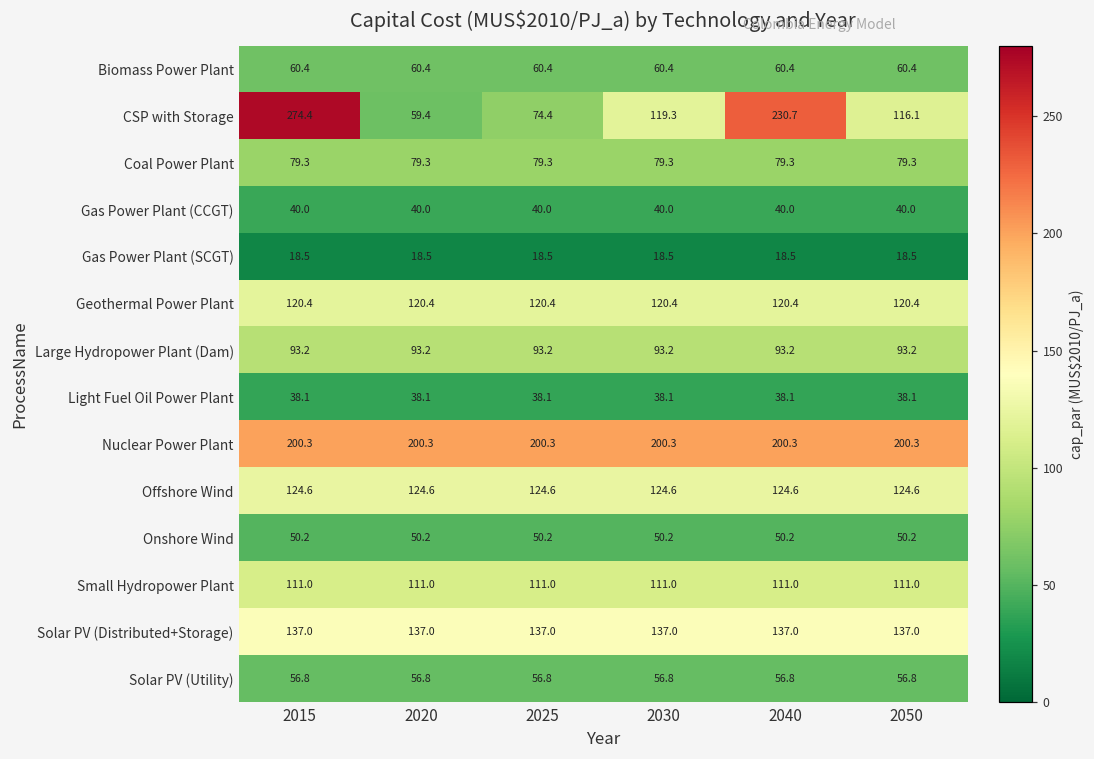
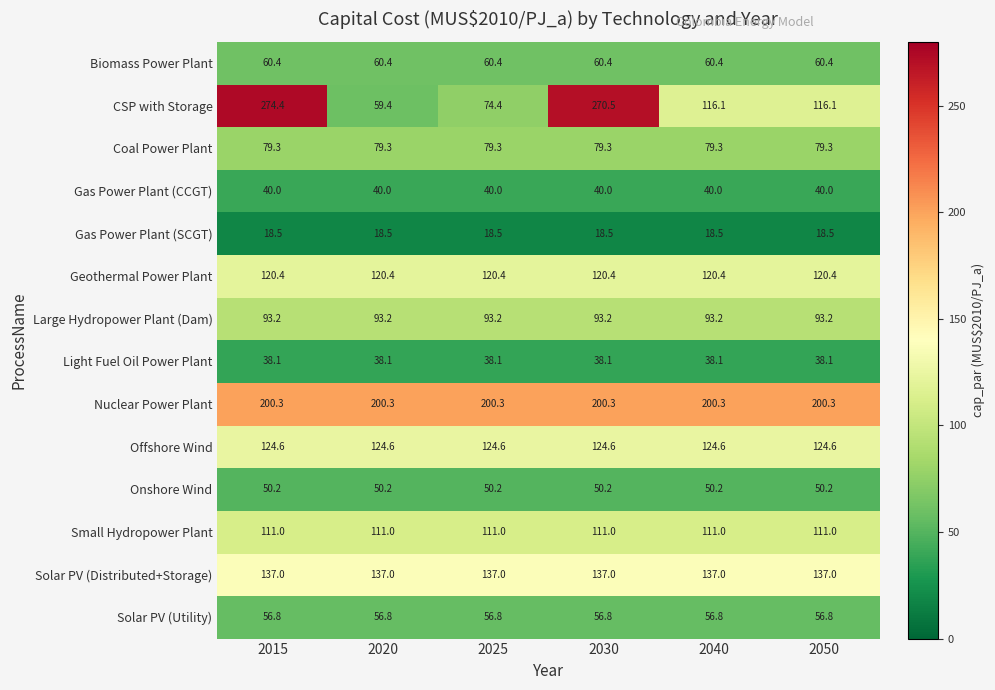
  {
    "Biomass Power Plant": {
      "2015": 60.4,
      "2020": 60.4,
      "2025": 60.4,
      "2030": 60.4,
      "2040": 60.4,
      "2050": 60.4
    },
    "CSP with Storage": {
      "2015": 274.4,
      "2020": 59.4,
      "2025": 74.4,
-     "2030": 119.3,
-     "2040": 230.7,
+     "2030": 270.5,
+     "2040": 116.1,
      "2050": 116.1
    },
    "Coal Power Plant": {
      "2015": 79.3,
      "2020": 79.3,
      "2025": 79.3,
      "2030": 79.3,
      "2040": 79.3,
      "2050": 79.3
    },
    "Gas Power Plant (CCGT)": {
      "2015": 40.0,
      "2020": 40.0,
      "2025": 40.0,
      "2030": 40.0,
      "2040": 40.0,
      "2050": 40.0
    },
    "Gas Power Plant (SCGT)": {
      "2015": 18.5,
      "2020": 18.5,
      "2025": 18.5,
      "2030": 18.5,
      "2040": 18.5,
      "2050": 18.5
    },
    "Geothermal Power Plant": {
      "2015": 120.4,
      "2020": 120.4,
      "2025": 120.4,
      "2030": 120.4,
      "2040": 120.4,
      "2050": 120.4
    },
    "Large Hydropower Plant (Dam)": {
      "2015": 93.2,
      "2020": 93.2,
      "2025": 93.2,
      "2030": 93.2,
      "2040": 93.2,
      "2050": 93.2
    },
    "Light Fuel Oil Power Plant": {
      "2015": 38.1,
      "2020": 38.1,
      "2025": 38.1,
      "2030": 38.1,
      "2040": 38.1,
      "2050": 38.1
    },
    "Nuclear Power Plant": {
      "2015": 200.3,
      "2020": 200.3,
      "2025": 200.3,
      "2030": 200.3,
      "2040": 200.3,
      "2050": 200.3
    },
    "Offshore Wind": {
      "2015": 124.6,
      "2020": 124.6,
      "2025": 124.6,
      "2030": 124.6,
      "2040": 124.6,
      "2050": 124.6
    },
    "Onshore Wind": {
      "2015": 50.2,
      "2020": 50.2,
      "2025": 50.2,
      "2030": 50.2,
      "2040": 50.2,
      "2050": 50.2
    },
    "Small Hydropower Plant": {
      "2015": 111.0,
      "2020": 111.0,
      "2025": 111.0,
      "2030": 111.0,
      "2040": 111.0,
      "2050": 111.0
    },
    "Solar PV (Distributed+Storage)": {
      "2015": 137.0,
      "2020": 137.0,
      "2025": 137.0,
      "2030": 137.0,
      "2040": 137.0,
      "2050": 137.0
    },
    "Solar PV (Utility)": {
      "2015": 56.8,
      "2020": 56.8,
      "2025": 56.8,
      "2030": 56.8,
      "2040": 56.8,
      "2050": 56.8
    }
  }
